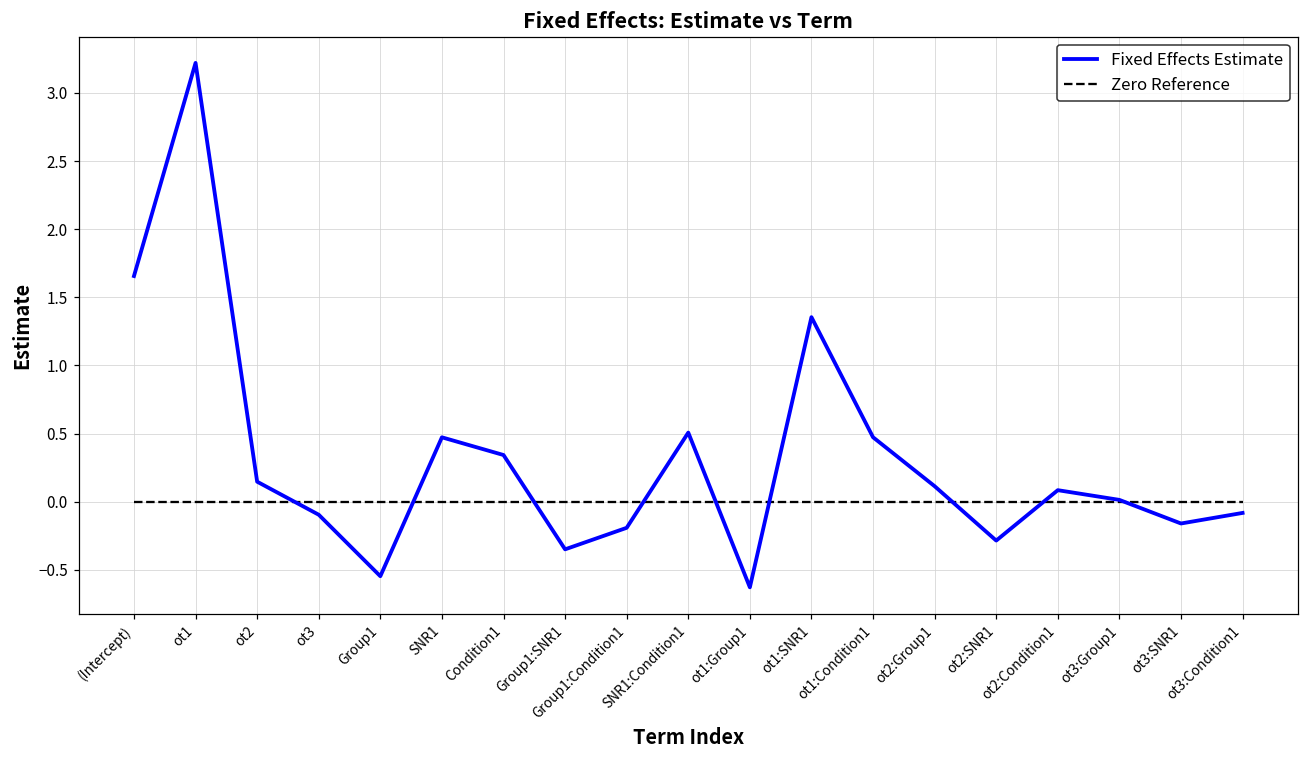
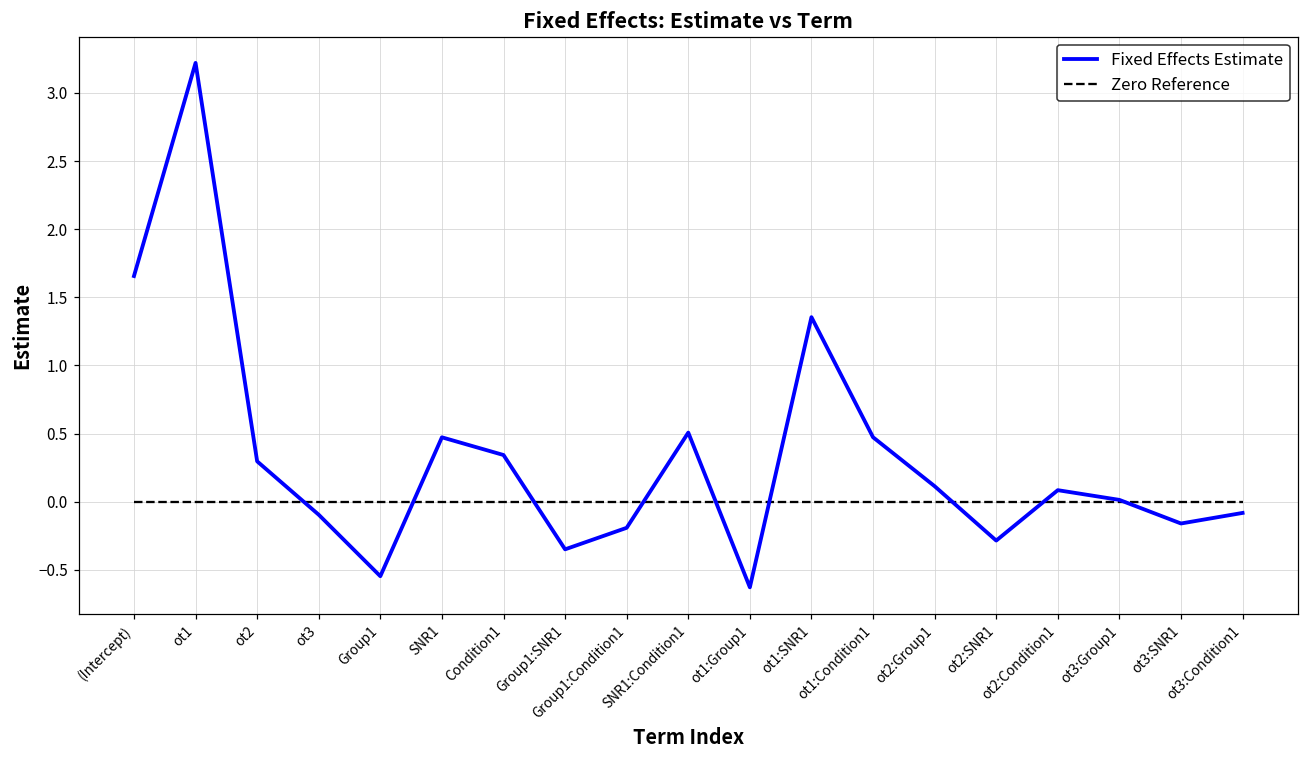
  {
    "Fixed Effects Estimate": {
      "(Intercept)": 1.66,
      "ot1": 3.22,
-     "ot2": 0.15,
+     "ot2": 0.30,
      "ot3": -0.10,
      "Group1": -0.55,
      "SNR1": 0.47,
      "Condition1": 0.34,
      "Group1:SNR1": -0.35,
      "Group1:Condition1": -0.19,
      "SNR1:Condition1": 0.51,
      "ot1:Group1": -0.63,
      "ot1:SNR1": 1.35,
      "ot1:Condition1": 0.47,
      "ot2:Group1": 0.11,
      "ot2:SNR1": -0.29,
      "ot2:Condition1": 0.08,
      "ot3:SNR1": -0.16,
      "ot3:Condition1": -0.08
    },
    "Zero Reference": {
      "(Intercept)": 0.00,
      "ot1": 0.00,
      "ot2": 0.00,
      "ot3": 0.00,
      "Group1": 0.00,
      "SNR1": 0.00,
      "Condition1": 0.00,
      "Group1:SNR1": 0.00,
      "Group1:Condition1": 0.00,
      "SNR1:Condition1": 0.00,
      "ot1:Group1": 0.00,
      "ot1:SNR1": 0.00,
      "ot1:Condition1": 0.00,
      "ot2:Group1": 0.00,
      "ot2:SNR1": 0.00,
      "ot2:Condition1": 0.00,
      "ot3:SNR1": 0.00,
      "ot3:Condition1": 0.00
    }
  }
